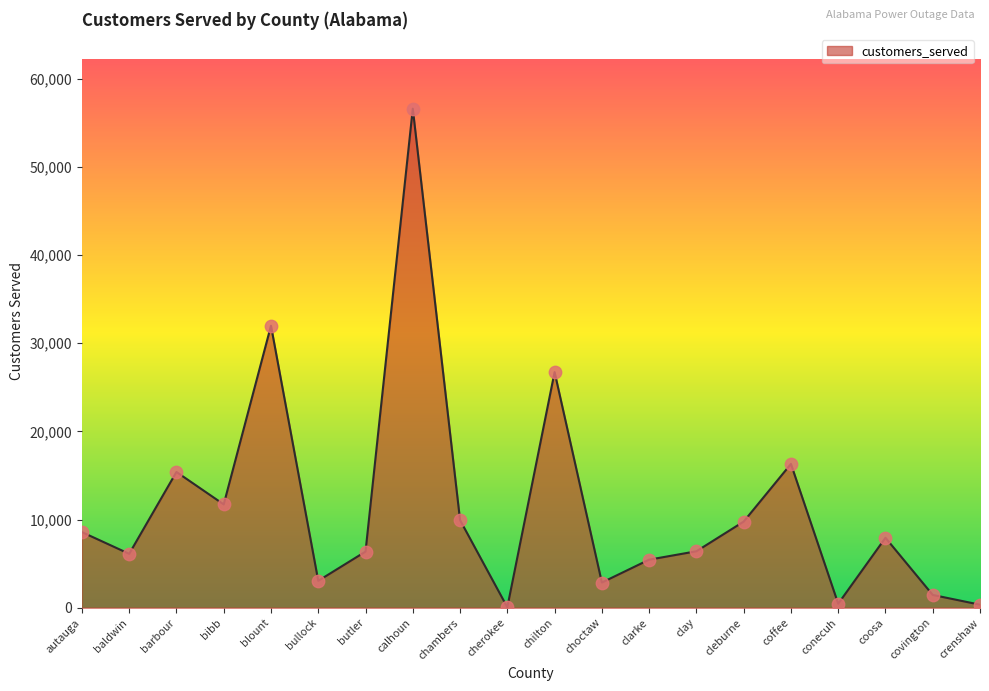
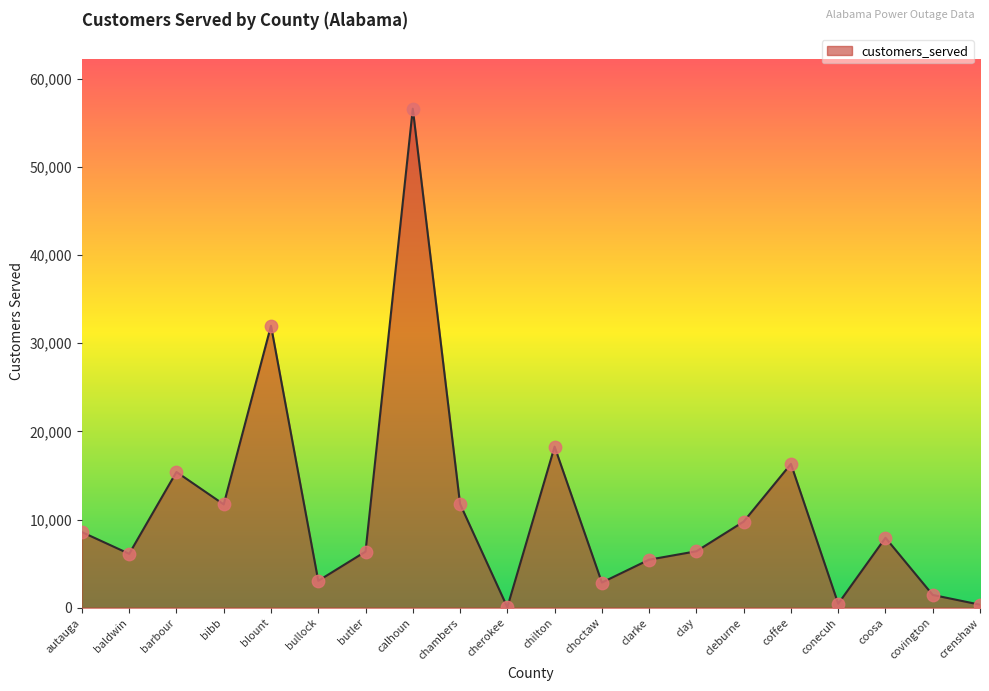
  {
    "autauga": "9,000",
    "baldwin": "6,000",
    "barbour": "15,000",
    "bibb": "12,000",
    "blount": "32,000",
    "bullock": "3,000",
    "butler": "6,000",
    "calhoun": "57,000",
-   "chambers": "10,000",
+   "chambers": "12,000",
    "cherokee": "0",
-   "chilton": "27,000",
+   "chilton": "18,000",
    "choctaw": "3,000",
    "clarke": "5,000",
    "clay": "6,000",
    "cleburne": "10,000",
    "coffee": "16,000",
    "conecuh": "0",
    "coosa": "8,000",
    "covington": "1,000",
    "crenshaw": "0"
  }
